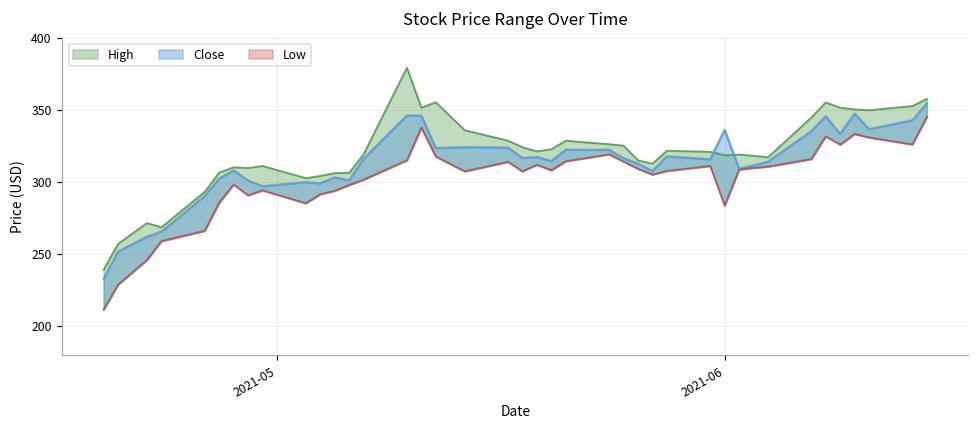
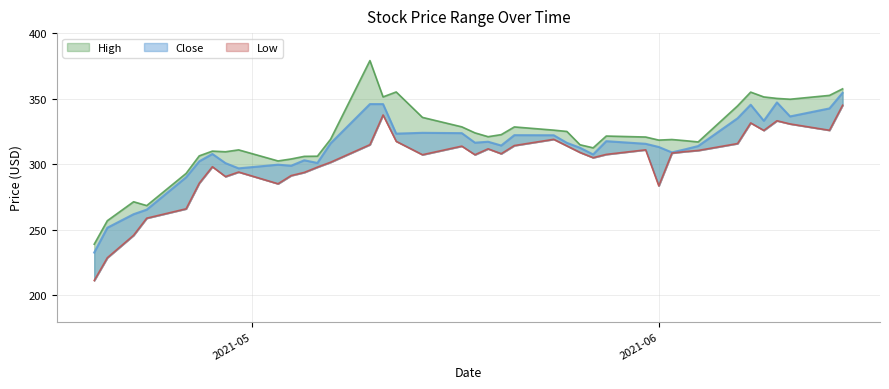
  {
    "High": {
      "2021-06": 318
    },
    "Close": {
-     "2021-06": 336
+     "2021-06": 313
    },
    "Low": {
      "2021-06": 284
    }
  }
